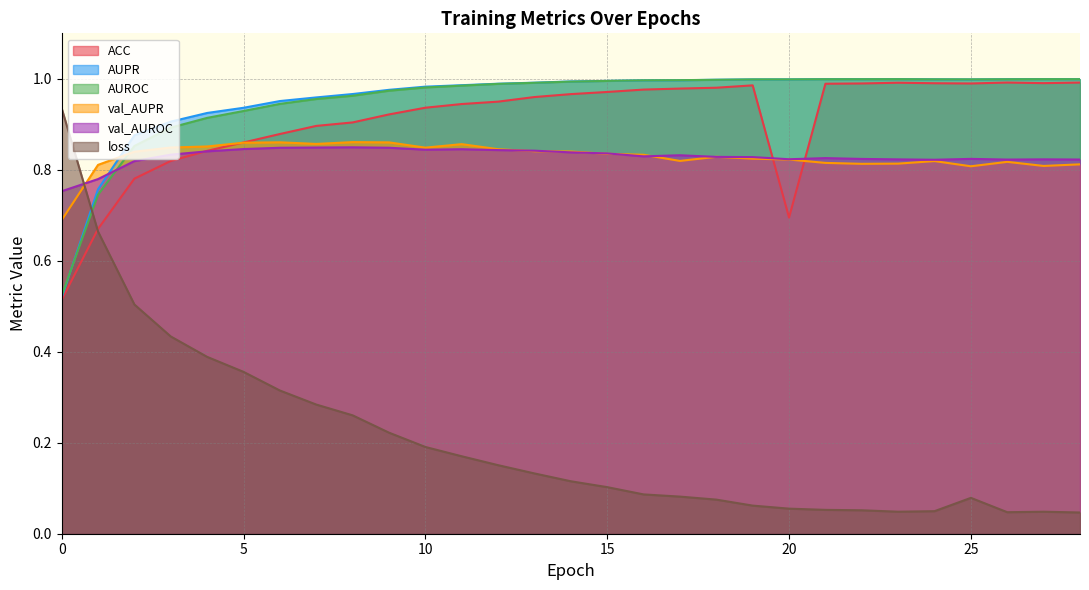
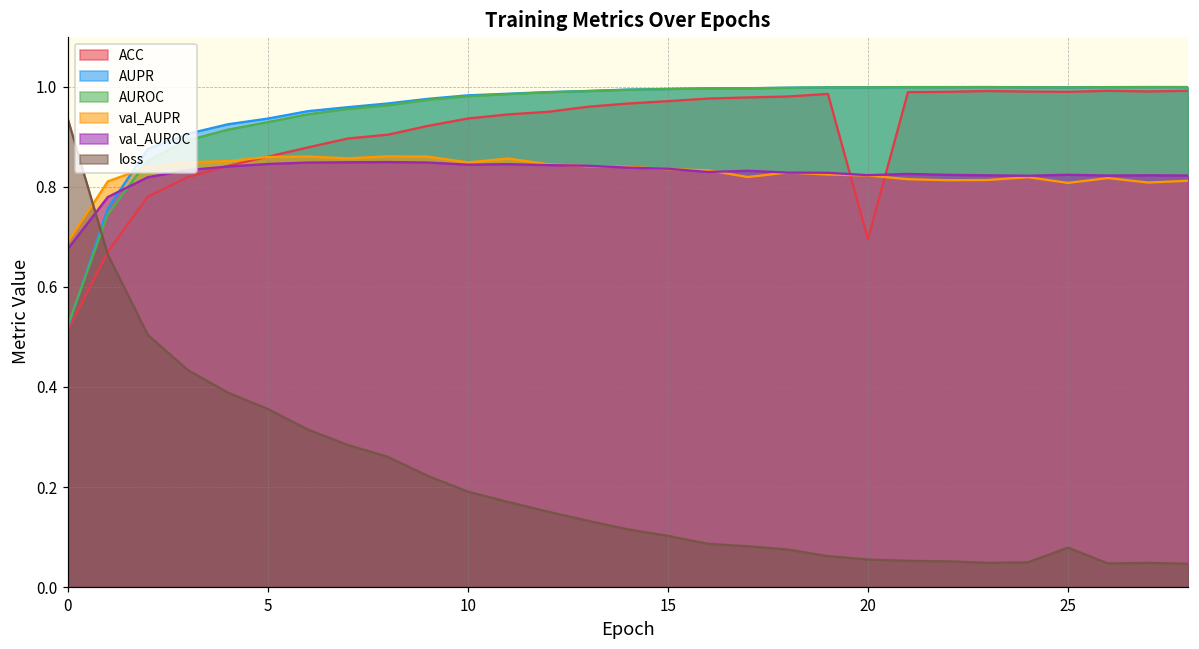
  {
    "ACC": {
      "10": 0.94,
      "15": 0.97,
      "20": 0.70,
      "25": 0.99
    },
    "AUPR": {
      "5": 0.94
    },
    "AUROC": {
      "5": 0.93
    },
    "val_AUPR": {
      "0": 0.69,
      "25": 0.81
    },
    "val_AUROC": {
-     "0": 0.75,
+     "0": 0.68,
      "5": 0.85,
      "25": 0.82
    },
    "loss": {
      "0": 0.94,
      "5": 0.36,
      "10": 0.19,
      "15": 0.10,
      "20": 0.06,
      "25": 0.08
    }
  }
